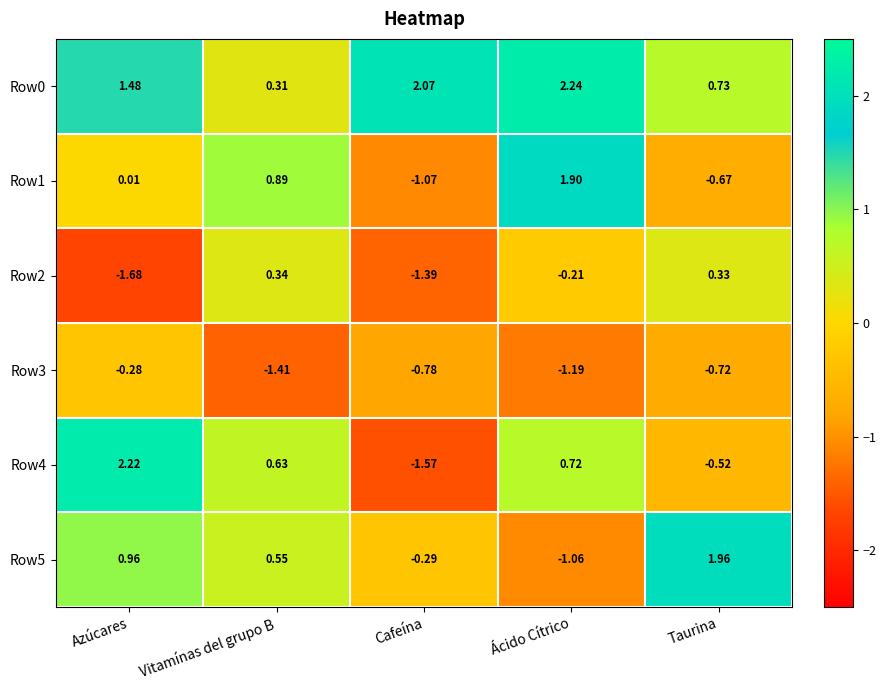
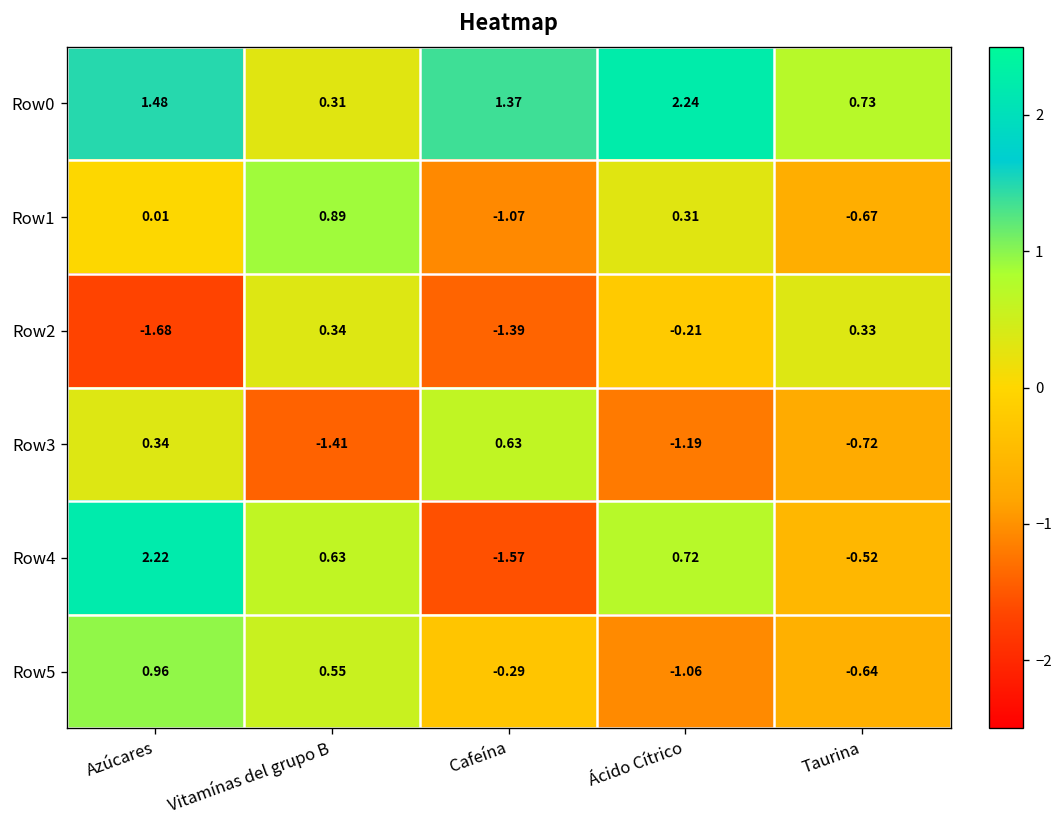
  {
    "Row0": {
      "Azúcares": 1.48,
      "Vitamínas del grupo B": 0.31,
-     "Cafeína": 2.07,
+     "Cafeína": 1.37,
      "Ácido Cítrico": 2.24,
      "Taurina": 0.73
    },
    "Row1": {
      "Azúcares": 0.01,
      "Vitamínas del grupo B": 0.89,
      "Cafeína": -1.07,
-     "Ácido Cítrico": 1.90,
+     "Ácido Cítrico": 0.31,
      "Taurina": -0.67
    },
    "Row2": {
      "Azúcares": -1.68,
      "Vitamínas del grupo B": 0.34,
      "Cafeína": -1.39,
      "Ácido Cítrico": -0.21,
      "Taurina": 0.33
    },
    "Row3": {
-     "Azúcares": -0.28,
+     "Azúcares": 0.34,
      "Vitamínas del grupo B": -1.41,
-     "Cafeína": -0.78,
+     "Cafeína": 0.63,
      "Ácido Cítrico": -1.19,
      "Taurina": -0.72
    },
    "Row4": {
      "Azúcares": 2.22,
      "Vitamínas del grupo B": 0.63,
      "Cafeína": -1.57,
      "Ácido Cítrico": 0.72,
      "Taurina": -0.52
    },
    "Row5": {
      "Azúcares": 0.96,
      "Vitamínas del grupo B": 0.55,
      "Cafeína": -0.29,
      "Ácido Cítrico": -1.06,
-     "Taurina": 1.96
+     "Taurina": -0.64
    }
  }
